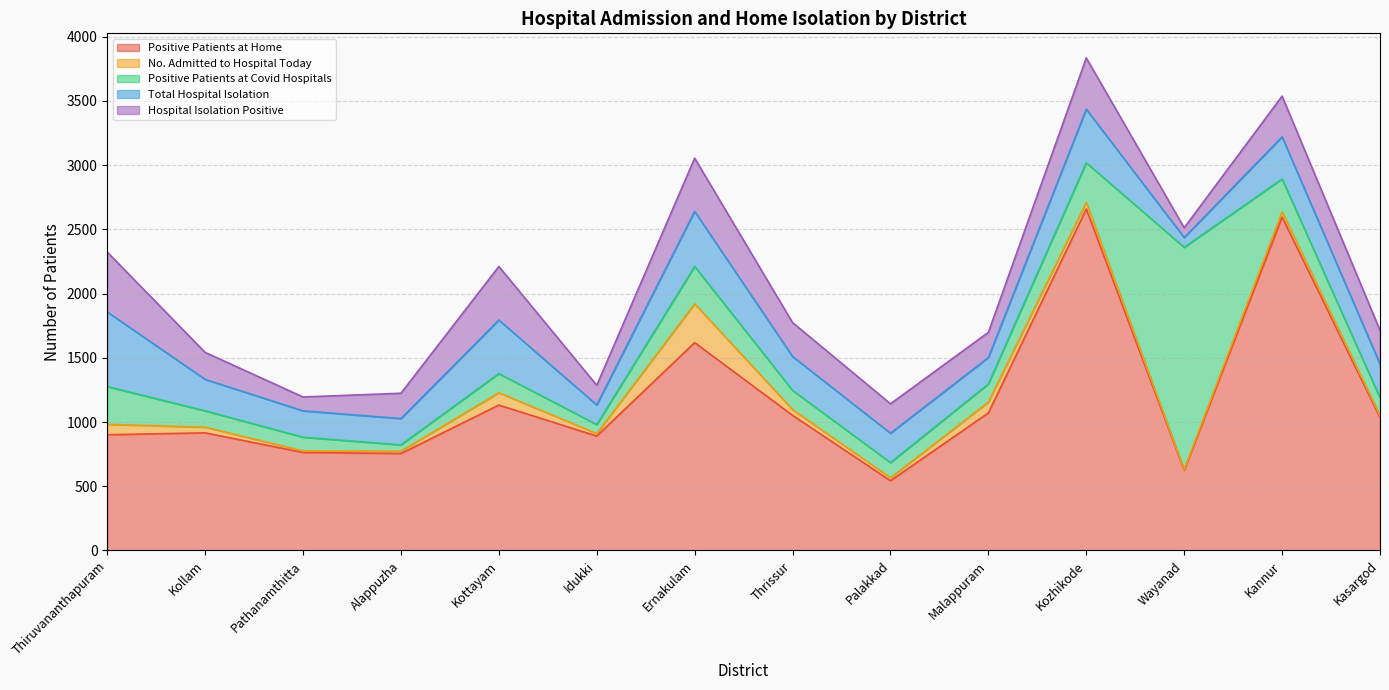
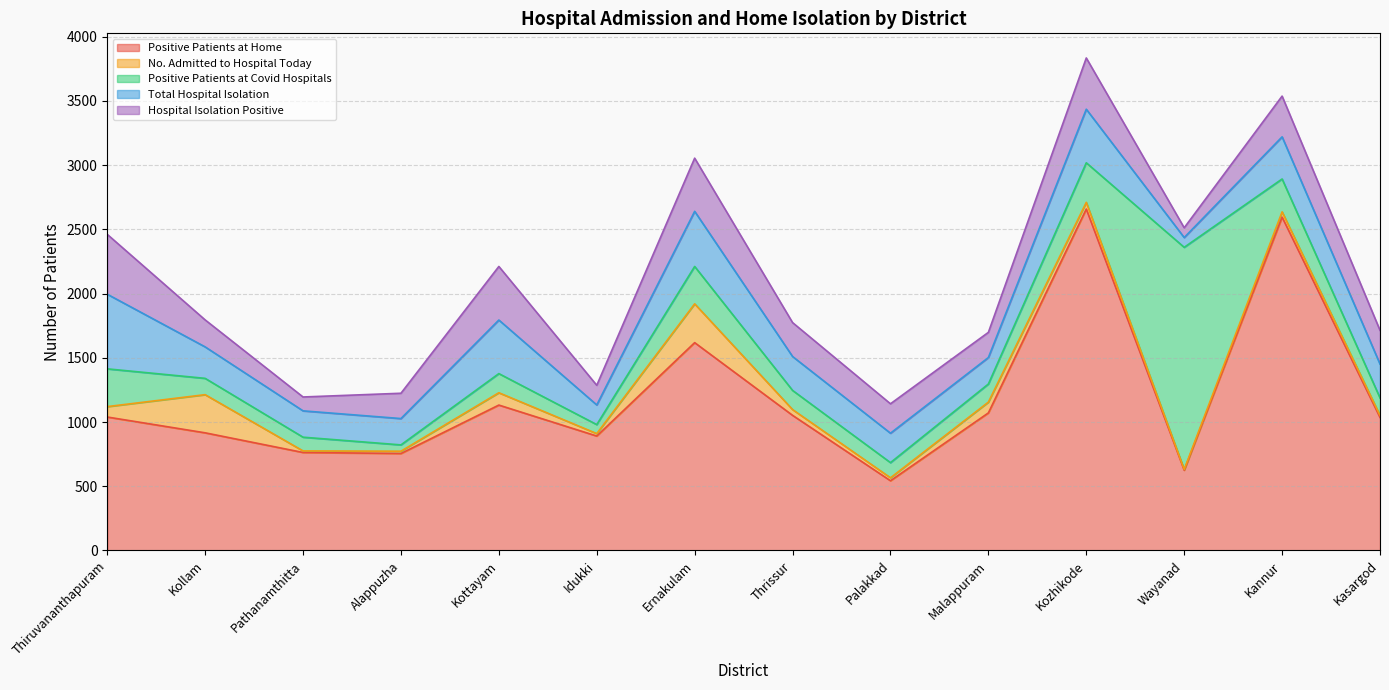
  {
    "Positive Patients at Home": {
-     "Thiruvananthapuram": 900,
+     "Thiruvananthapuram": 1040,
      "Kollam": 920,
      "Kottayam": 1130,
      "Ernakulam": 1620,
      "Thrissur": 1050,
      "Palakkad": 540,
      "Malappuram": 1070,
      "Kozhikode": 2660,
      "Kannur": 2600
    },
    "No. Admitted to Hospital Today": {
      "Thiruvananthapuram": 80,
-     "Kollam": 40,
+     "Kollam": 300,
      "Kottayam": 100,
      "Ernakulam": 300,
      "Thrissur": 50,
      "Palakkad": 20,
      "Malappuram": 80,
      "Kozhikode": 50,
      "Kannur": 40
    },
    "Positive Patients at Covid Hospitals": {
      "Thiruvananthapuram": 290,
      "Kollam": 130,
      "Pathanamthitta": 110,
      "Alappuzha": 50,
      "Kottayam": 150,
      "Idukki": 70,
      "Ernakulam": 290,
      "Thrissur": 150,
      "Palakkad": 120,
      "Malappuram": 140,
      "Kozhikode": 310,
      "Wayanad": 1730,
      "Kannur": 260,
      "Kasargod": 140
    },
    "Total Hospital Isolation": {
      "Thiruvananthapuram": 580,
      "Kollam": 250,
      "Pathanamthitta": 210,
      "Alappuzha": 210,
      "Kottayam": 420,
      "Idukki": 150,
      "Ernakulam": 430,
      "Thrissur": 260,
      "Palakkad": 230,
      "Malappuram": 210,
      "Kozhikode": 420,
      "Wayanad": 80,
      "Kannur": 330,
      "Kasargod": 260
    },
    "Hospital Isolation Positive": {
      "Thiruvananthapuram": 470,
      "Kollam": 210,
      "Pathanamthitta": 110,
      "Alappuzha": 200,
      "Kottayam": 420,
      "Idukki": 150,
      "Ernakulam": 410,
      "Thrissur": 260,
      "Palakkad": 230,
      "Malappuram": 200,
      "Kozhikode": 400,
      "Wayanad": 80,
      "Kannur": 320,
      "Kasargod": 260
    }
  }
